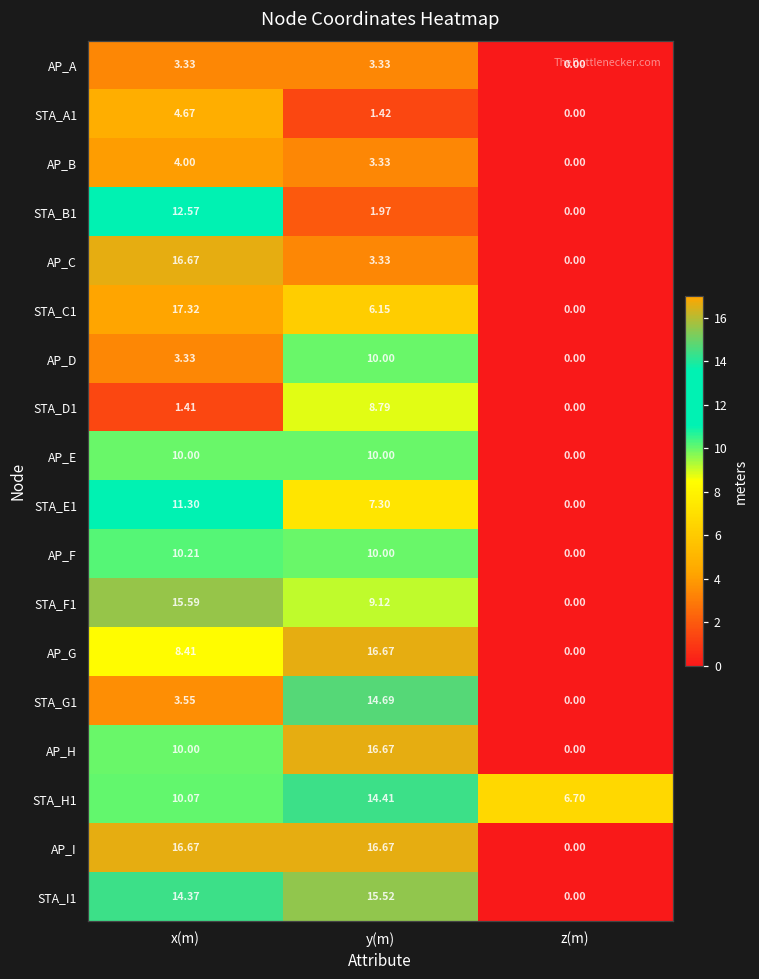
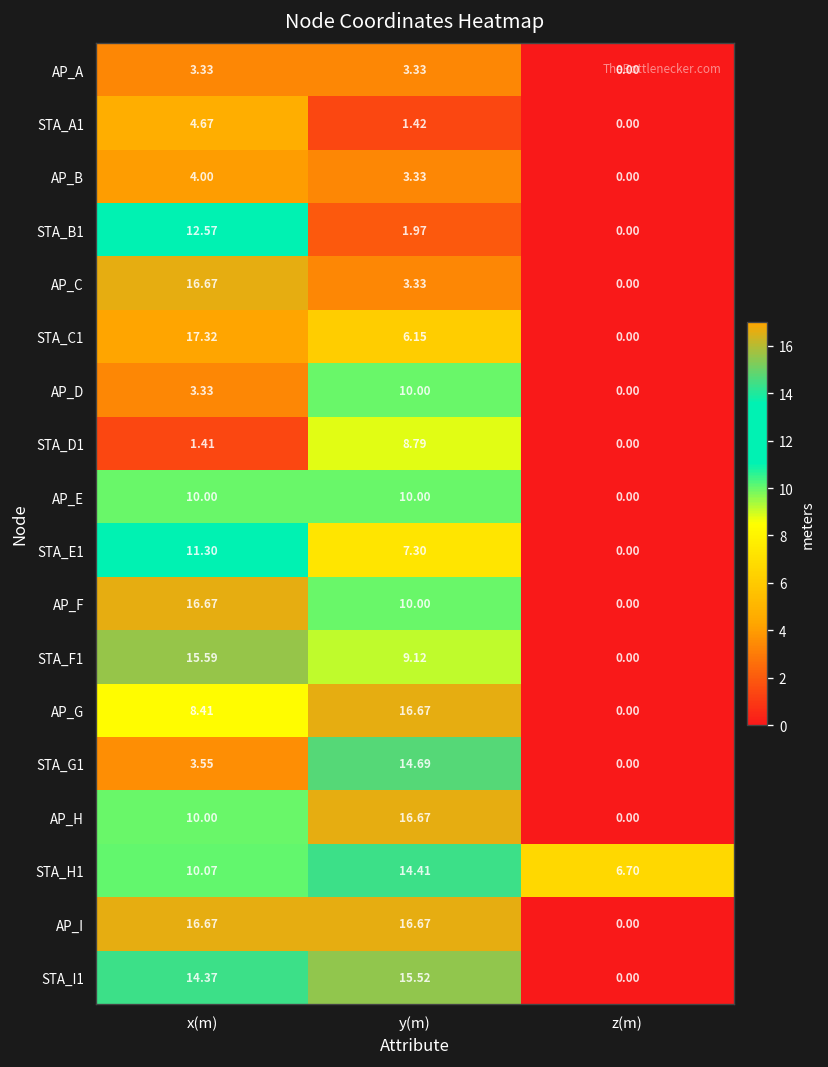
  {
    "AP_A": {
      "x(m)": 3.33,
      "y(m)": 3.33
    },
    "STA_A1": {
      "x(m)": 4.67,
      "y(m)": 1.42,
      "z(m)": 0.00
    },
    "AP_B": {
      "x(m)": 4.00,
      "y(m)": 3.33,
      "z(m)": 0.00
    },
    "STA_B1": {
      "x(m)": 12.57,
      "y(m)": 1.97,
      "z(m)": 0.00
    },
    "AP_C": {
      "x(m)": 16.67,
      "y(m)": 3.33,
      "z(m)": 0.00
    },
    "STA_C1": {
      "x(m)": 17.32,
      "y(m)": 6.15,
      "z(m)": 0.00
    },
    "AP_D": {
      "x(m)": 3.33,
      "y(m)": 10.00,
      "z(m)": 0.00
    },
    "STA_D1": {
      "x(m)": 1.41,
      "y(m)": 8.79,
      "z(m)": 0.00
    },
    "AP_E": {
      "x(m)": 10.00,
      "y(m)": 10.00,
      "z(m)": 0.00
    },
    "STA_E1": {
      "x(m)": 11.30,
      "y(m)": 7.30,
      "z(m)": 0.00
    },
    "AP_F": {
-     "x(m)": 10.21,
+     "x(m)": 16.67,
      "y(m)": 10.00,
      "z(m)": 0.00
    },
    "STA_F1": {
      "x(m)": 15.59,
      "y(m)": 9.12,
      "z(m)": 0.00
    },
    "AP_G": {
      "x(m)": 8.41,
      "y(m)": 16.67,
      "z(m)": 0.00
    },
    "STA_G1": {
      "x(m)": 3.55,
      "y(m)": 14.69,
      "z(m)": 0.00
    },
    "AP_H": {
      "x(m)": 10.00,
      "y(m)": 16.67,
      "z(m)": 0.00
    },
    "STA_H1": {
      "x(m)": 10.07,
      "y(m)": 14.41,
      "z(m)": 6.70
    },
    "AP_I": {
      "x(m)": 16.67,
      "y(m)": 16.67,
      "z(m)": 0.00
    },
    "STA_I1": {
      "x(m)": 14.37,
      "y(m)": 15.52,
      "z(m)": 0.00
    }
  }
